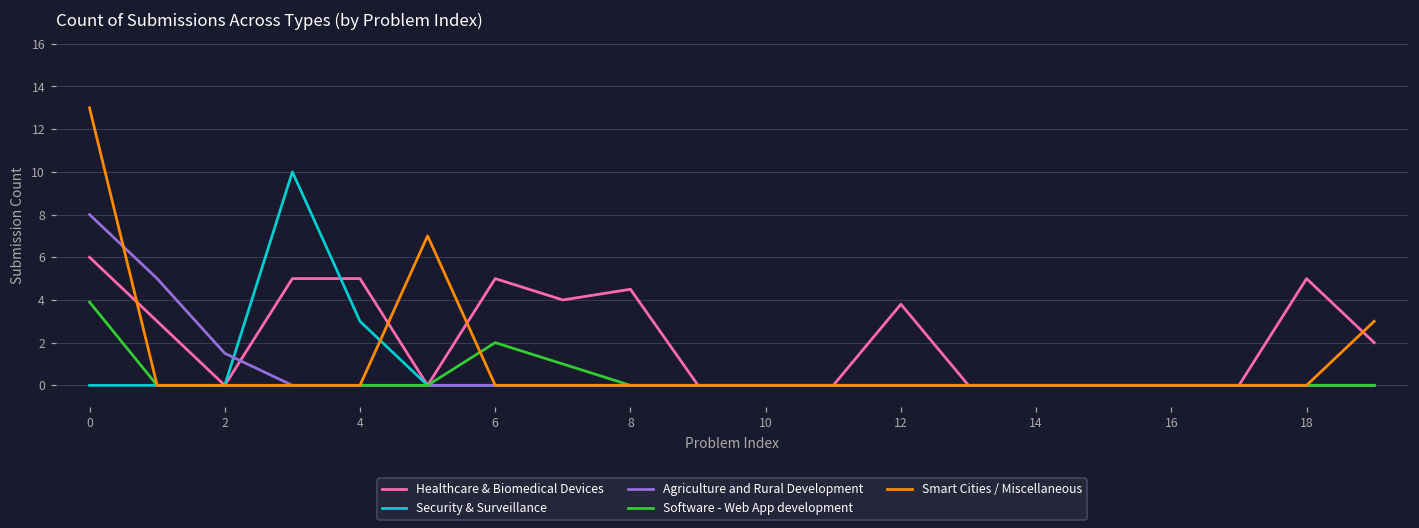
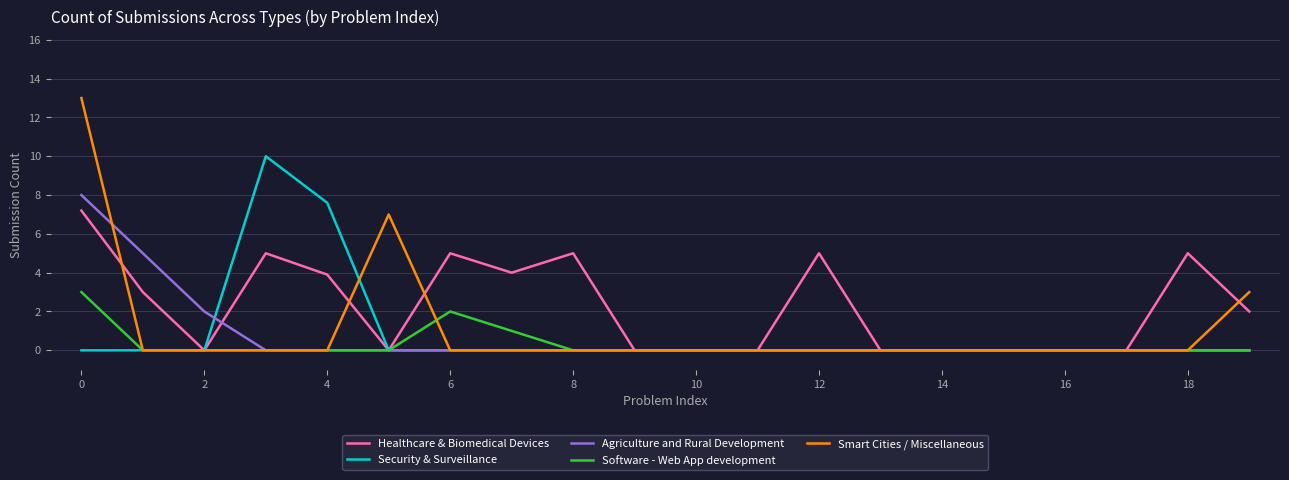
  {
    "Healthcare & Biomedical Devices": {
-     "0": 6.0,
-     "4": 5.0,
+     "0": 7.2,
+     "4": 3.9,
      "6": 5.0,
-     "8": 4.5,
-     "12": 3.8,
+     "8": 5.0,
+     "12": 5.0,
      "18": 5.0
    },
    "Security & Surveillance": {
      "0": 0.0,
-     "4": 3.0
+     "4": 7.6
    },
    "Agriculture and Rural Development": {
      "0": 8.0,
-     "2": 1.5
+     "2": 2.0
    },
    "Software - Web App development": {
-     "0": 3.9,
+     "0": 3.0,
      "6": 2.0
    },
    "Smart Cities / Miscellaneous": {
      "0": 13.0
    }
  }
